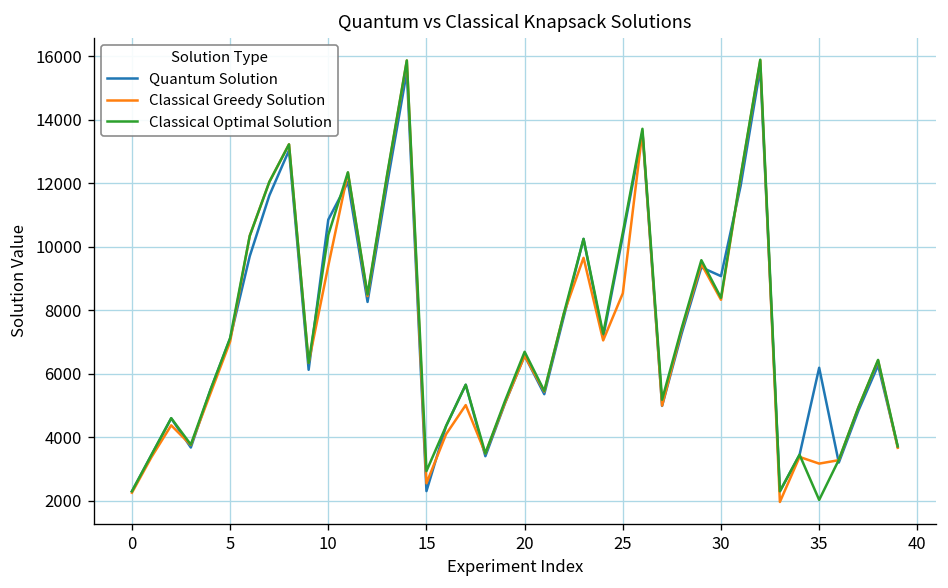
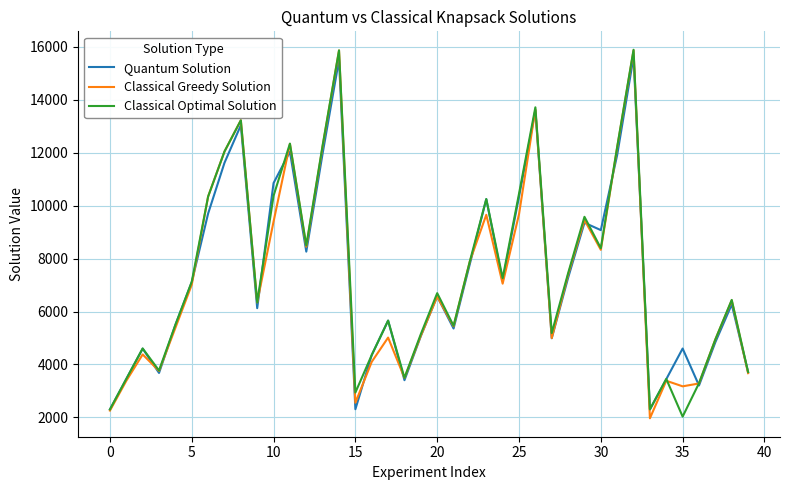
  {
    "Quantum Solution": {
      "10": 10900,
      "15": 2300,
      "25": 10300,
      "30": 9100,
-     "35": 6200
+     "35": 4600
    },
    "Classical Greedy Solution": {
      "10": 9400,
      "15": 2600,
-     "25": 8500,
+     "25": 9700,
      "35": 3200
    },
    "Classical Optimal Solution": {
      "10": 10400,
      "15": 2900,
      "20": 6700,
      "25": 10400,
      "35": 2000
    }
  }
